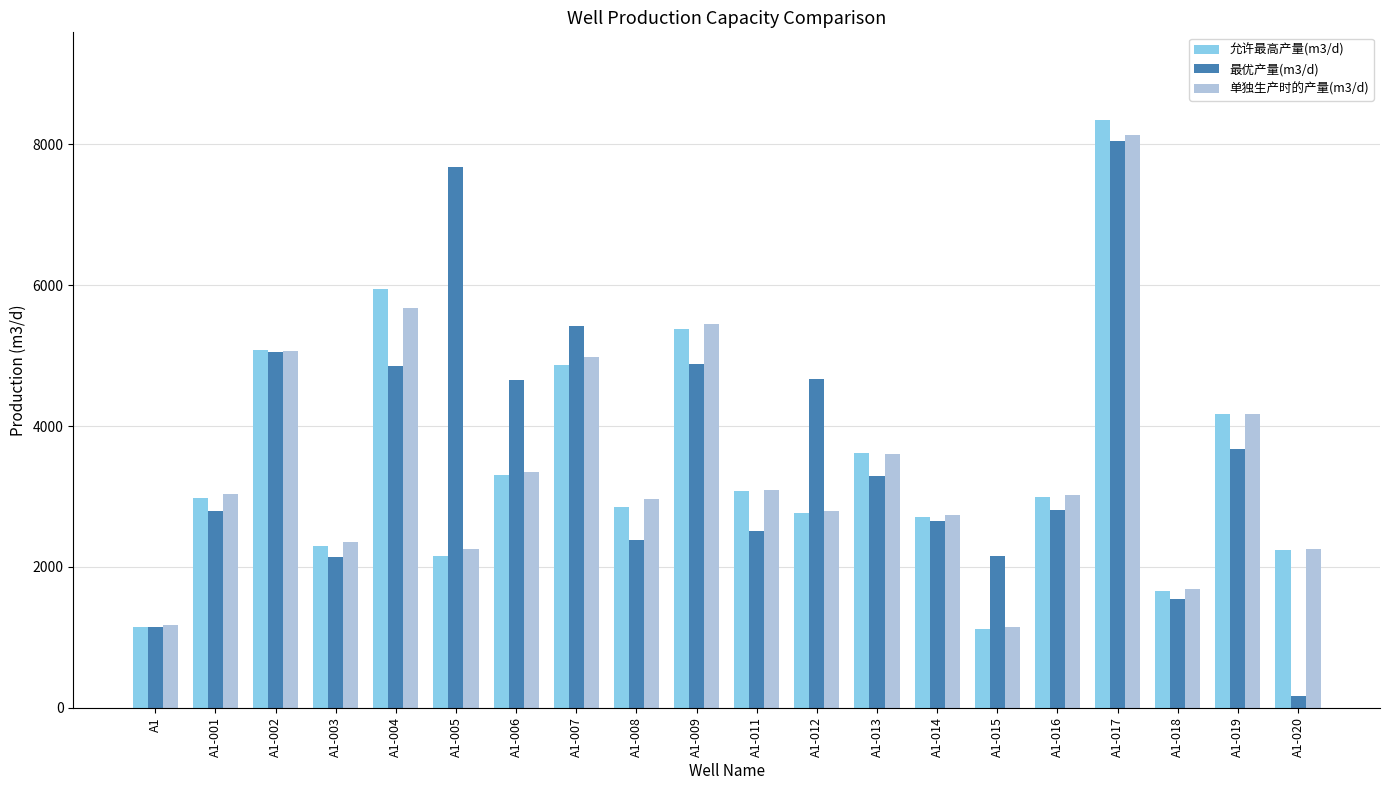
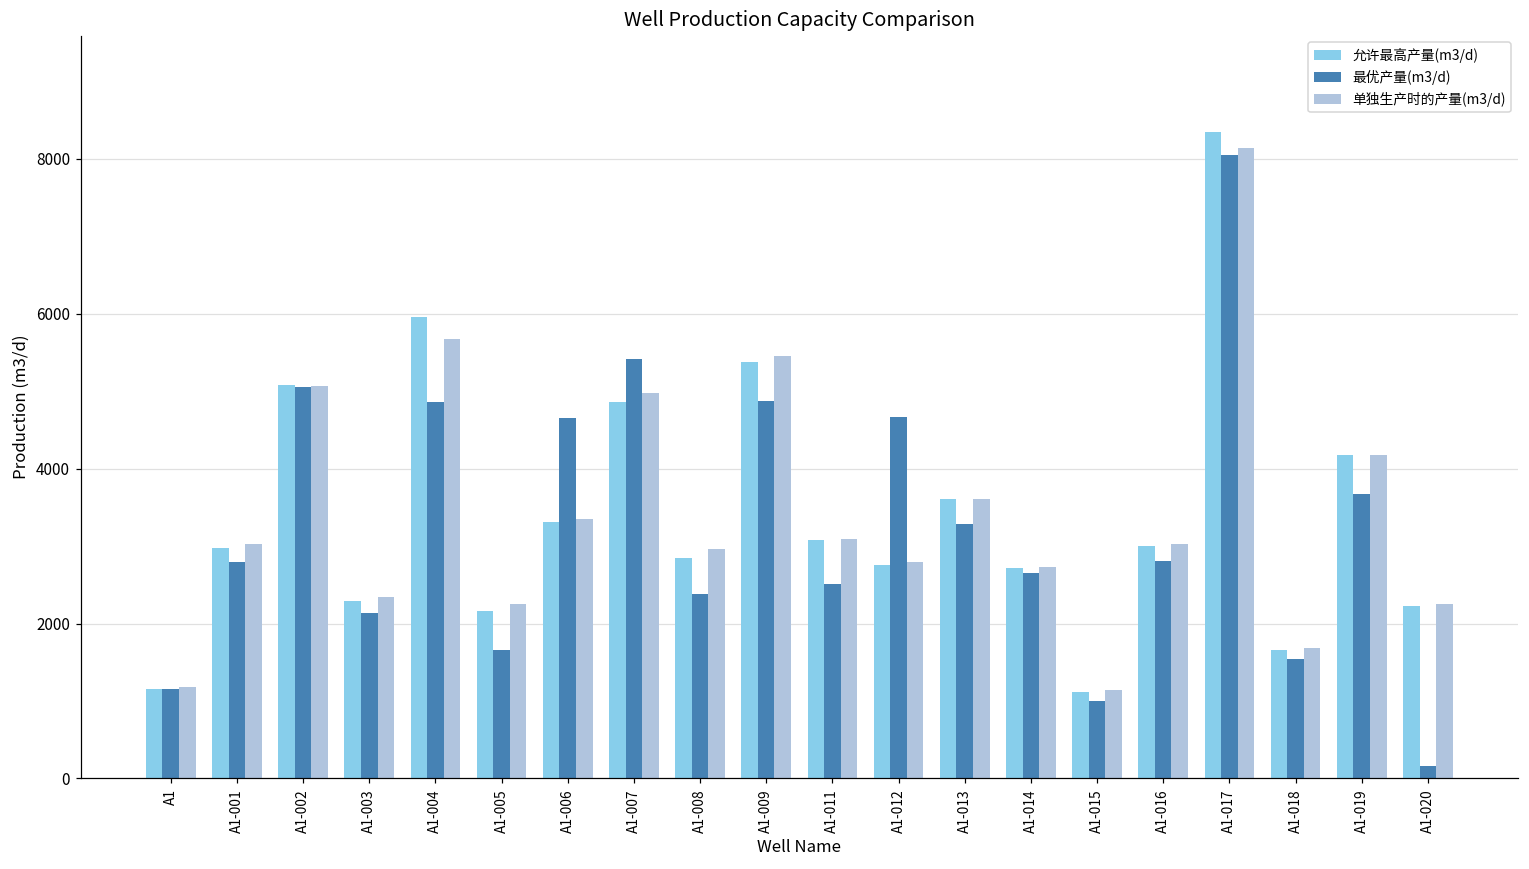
  {
    "最优产量(m3/d)": {
      "A1": 1200,
      "A1-001": 2800,
      "A1-002": 5000,
      "A1-003": 2100,
      "A1-004": 4900,
-     "A1-005": 7700,
+     "A1-005": 1700,
      "A1-006": 4700,
      "A1-007": 5400,
      "A1-008": 2400,
      "A1-009": 4900,
      "A1-011": 2500,
      "A1-012": 4700,
      "A1-013": 3300,
      "A1-014": 2700,
-     "A1-015": 2100,
+     "A1-015": 1000,
      "A1-016": 2800,
      "A1-017": 8100,
      "A1-018": 1500,
      "A1-019": 3700,
      "A1-020": 200
    }
  }
